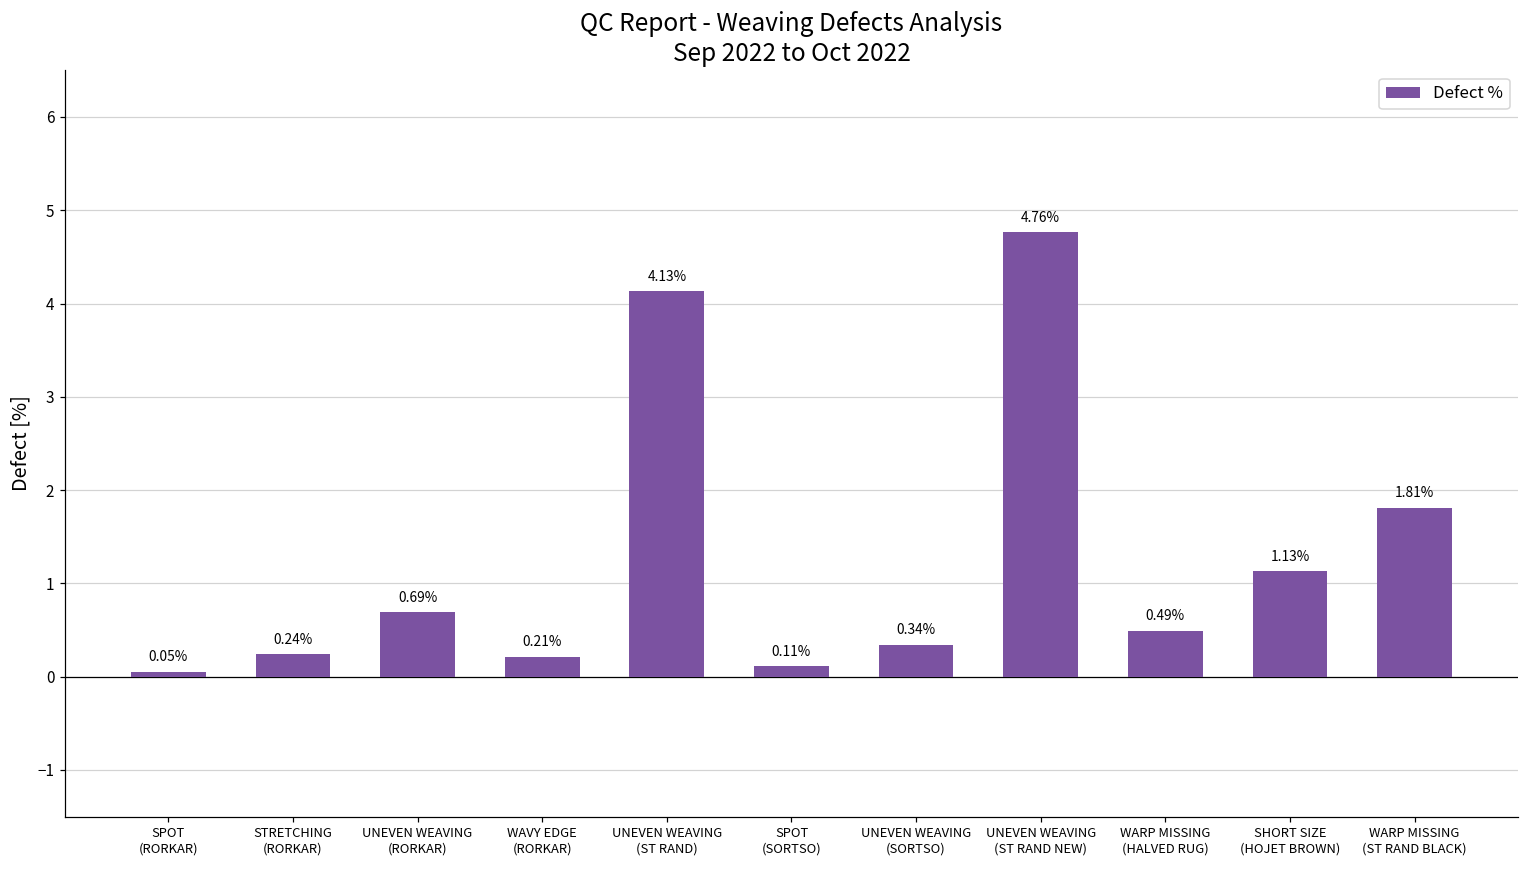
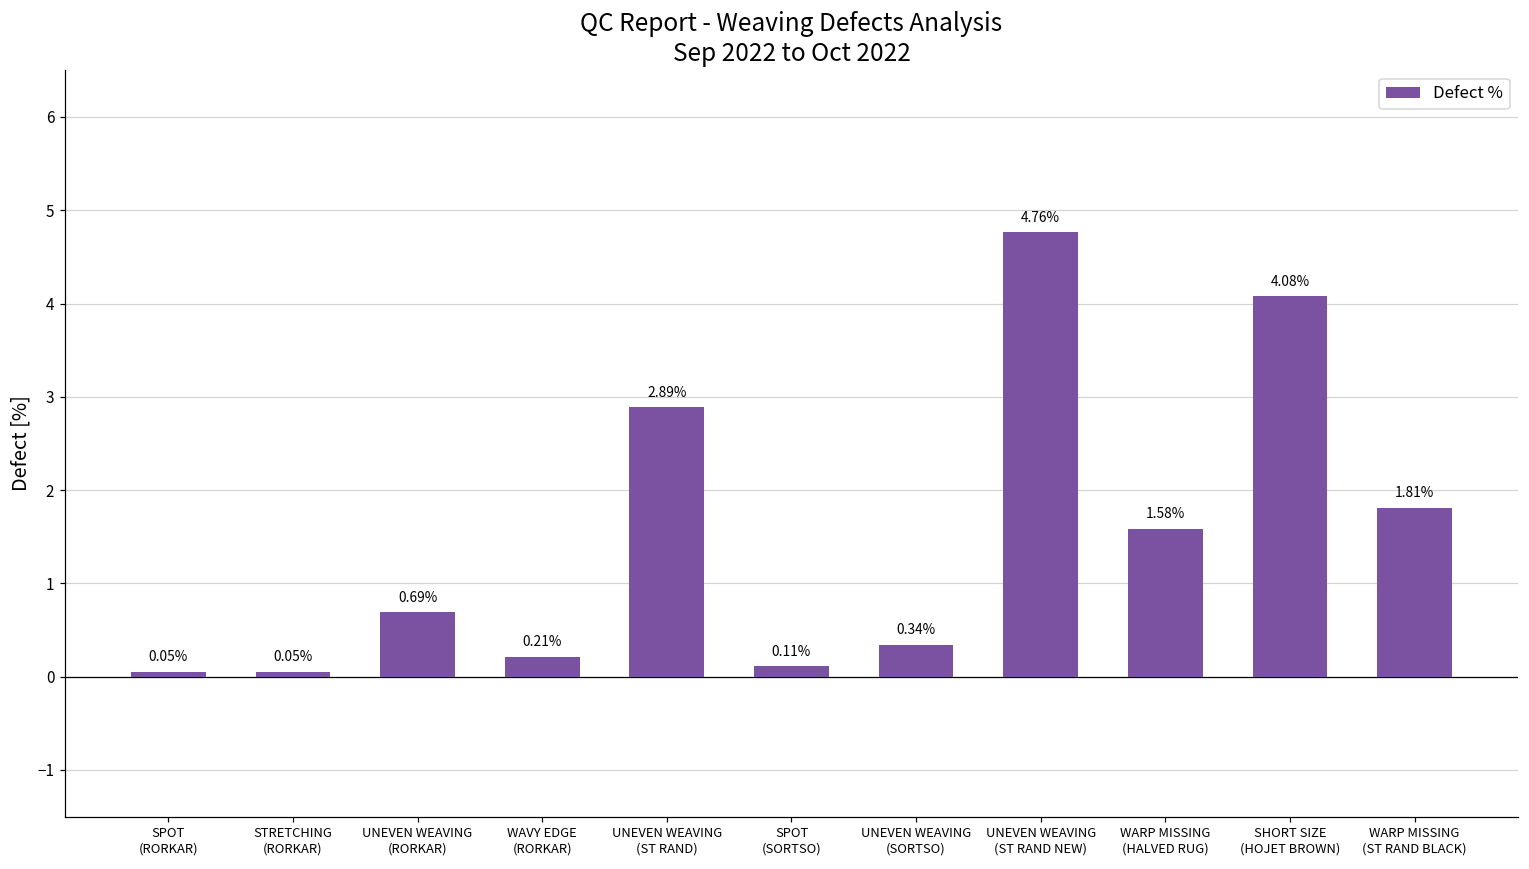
  {
    "SPOT (RORKAR)": "0.05%",
-   "STRETCHING (RORKAR)": "0.24%",
+   "STRETCHING (RORKAR)": "0.05%",
    "UNEVEN WEAVING (RORKAR)": "0.69%",
    "WAVY EDGE (RORKAR)": "0.21%",
-   "UNEVEN WEAVING (ST RAND)": "4.13%",
+   "UNEVEN WEAVING (ST RAND)": "2.89%",
    "SPOT (SORTSO)": "0.11%",
    "UNEVEN WEAVING (SORTSO)": "0.34%",
    "UNEVEN WEAVING (ST RAND NEW)": "4.76%",
-   "WARP MISSING (HALVED RUG)": "0.49%",
-   "SHORT SIZE (HOJET BROWN)": "1.13%",
+   "WARP MISSING (HALVED RUG)": "1.58%",
+   "SHORT SIZE (HOJET BROWN)": "4.08%",
    "WARP MISSING (ST RAND BLACK)": "1.81%"
  }
